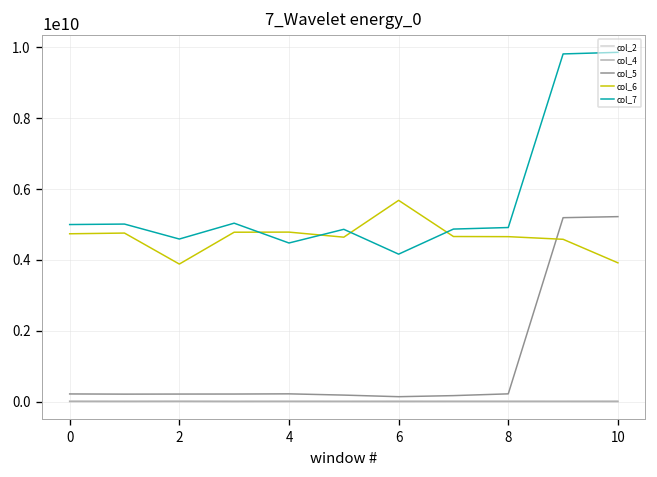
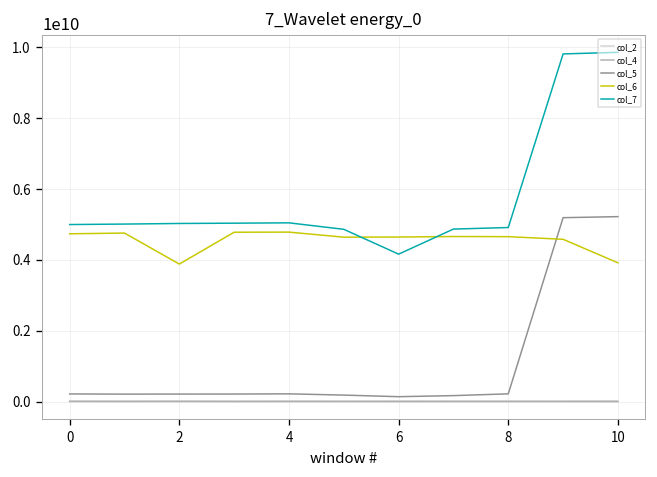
  {
    "col_6": {
      "0": 4700000000,
      "2": 3900000000,
      "4": 4800000000,
-     "6": 5700000000,
+     "6": 4600000000,
      "8": 4600000000,
      "10": 3900000000
    },
    "col_7": {
      "0": 5000000000,
-     "2": 4600000000,
-     "4": 4500000000,
+     "2": 5000000000,
+     "4": 5000000000,
      "6": 4200000000,
      "8": 4900000000
    }
  }
